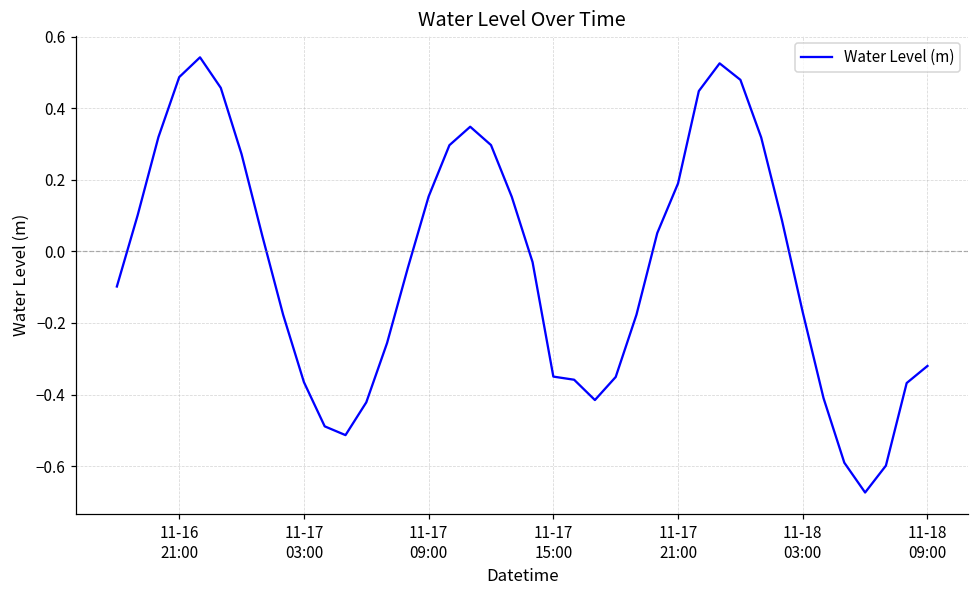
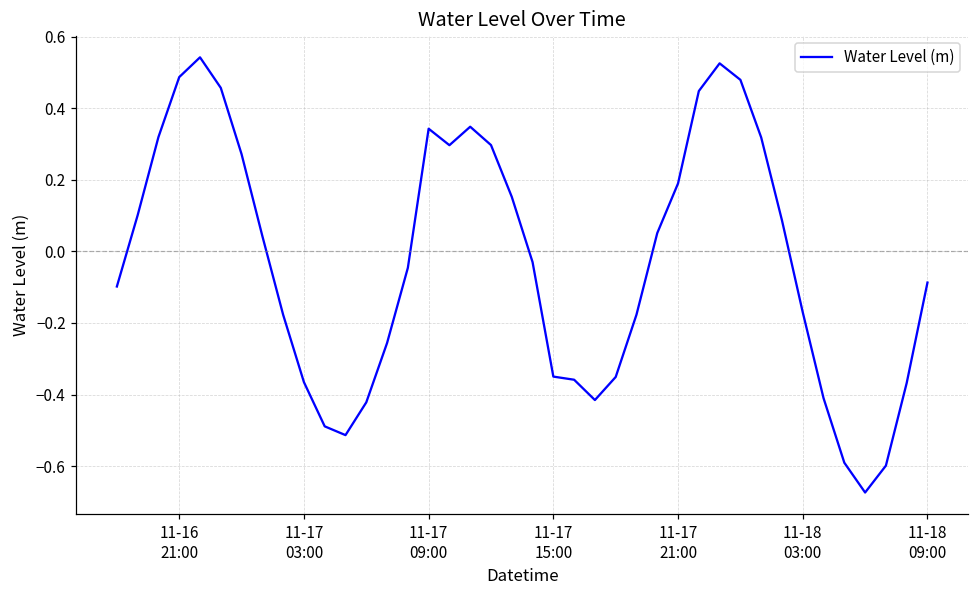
  {
    "11-16 21:00": 0.49,
    "11-17 03:00": -0.37,
-   "11-17 09:00": 0.15,
+   "11-17 09:00": 0.34,
    "11-17 15:00": -0.35,
    "11-17 21:00": 0.19,
    "11-18 03:00": -0.17,
-   "11-18 09:00": -0.32
+   "11-18 09:00": -0.09
  }
